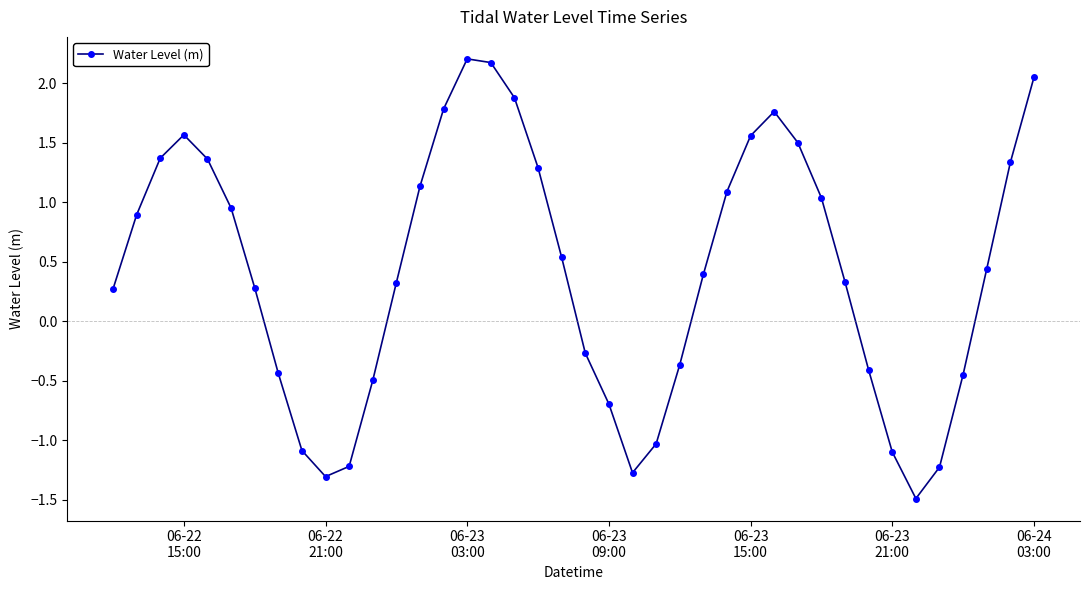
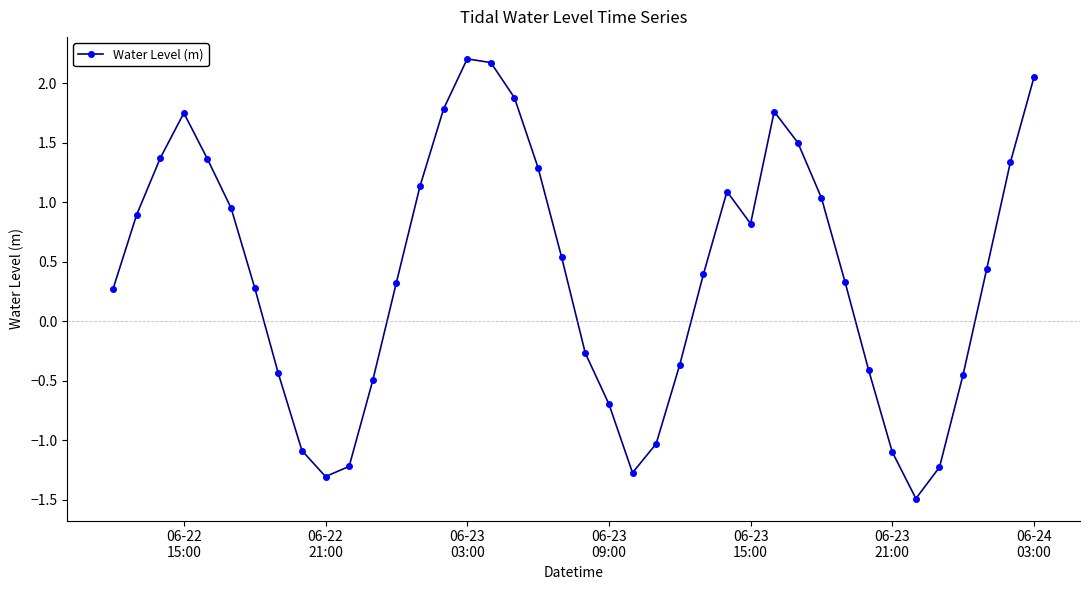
  {
-   "06-22 15:00": 1.57,
+   "06-22 15:00": 1.75,
    "06-22 21:00": -1.31,
    "06-23 03:00": 2.21,
    "06-23 09:00": -0.70,
-   "06-23 15:00": 1.56,
+   "06-23 15:00": 0.82,
    "06-23 21:00": -1.10,
    "06-24 03:00": 2.05
  }
